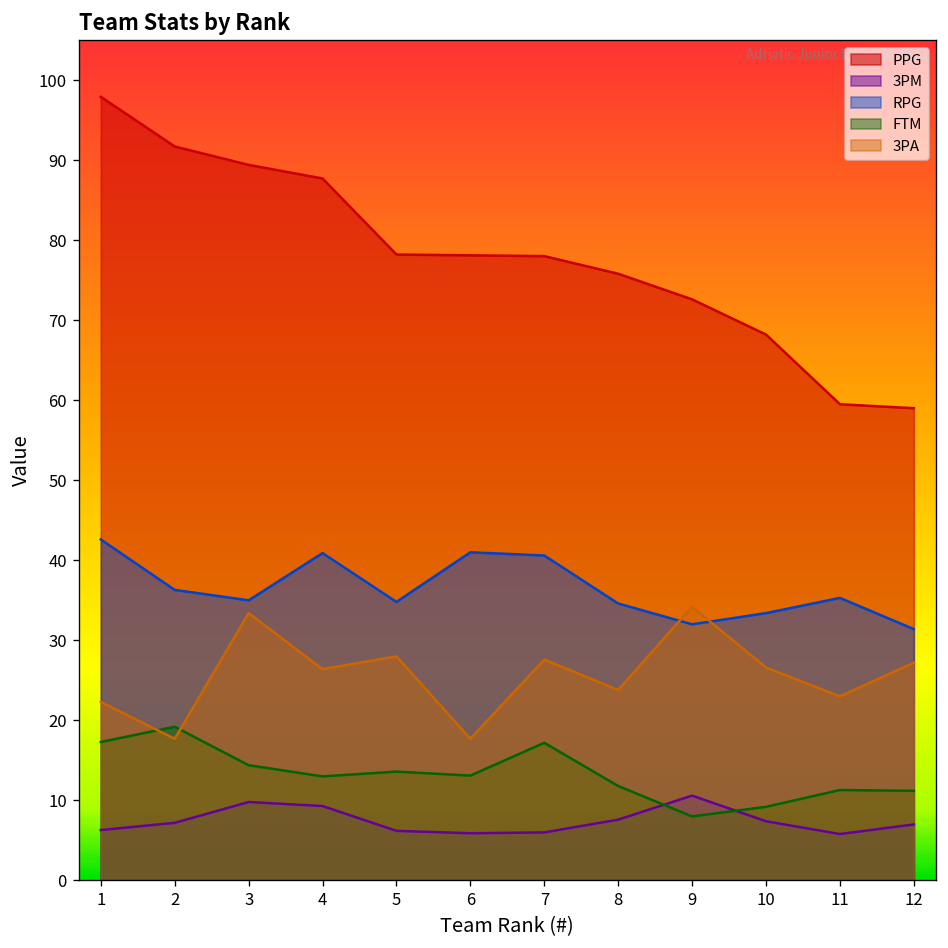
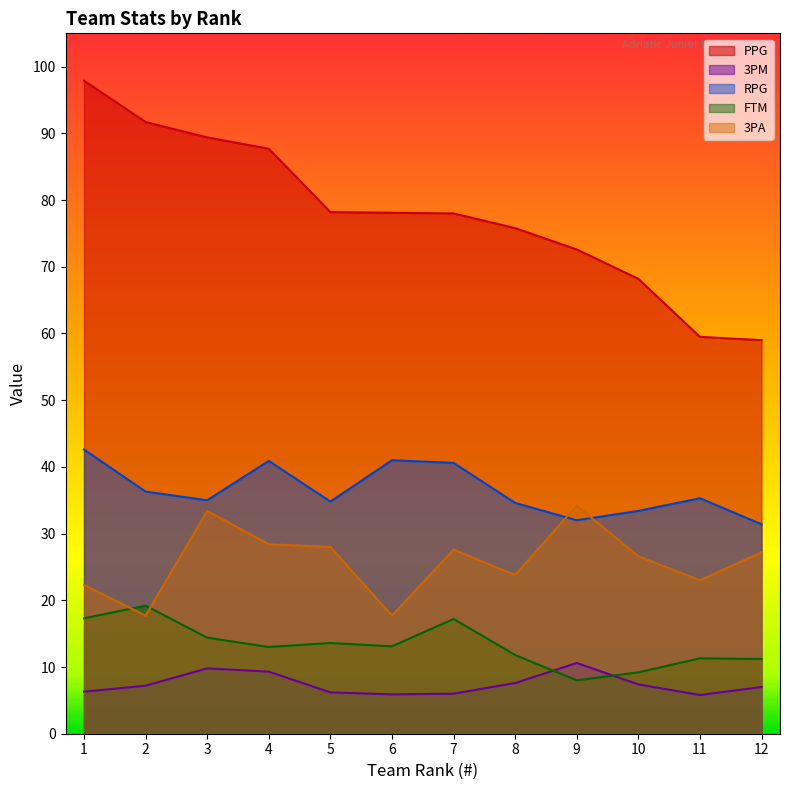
  {
    "PPG": {
      "1": 98,
      "2": 92,
      "3": 89,
      "4": 88,
      "5": 78,
      "6": 78,
      "7": 78,
      "8": 76,
      "9": 73,
      "10": 68,
      "11": 60,
      "12": 59
    },
    "3PM": {
      "1": 6,
      "2": 7,
      "3": 10,
      "4": 9,
      "5": 6,
      "6": 6,
      "7": 6,
      "8": 8,
      "9": 11,
      "10": 7,
      "11": 6,
      "12": 7
    },
    "RPG": {
      "1": 43,
      "2": 36,
      "3": 35,
      "4": 41,
      "5": 35,
      "6": 41,
      "7": 41,
      "8": 35,
      "9": 32,
      "10": 33,
      "11": 35,
      "12": 31
    },
    "FTM": {
      "1": 17,
      "2": 19,
      "3": 14,
      "4": 13,
      "5": 14,
      "6": 13,
      "7": 17,
      "8": 12,
      "9": 8,
      "10": 9,
      "11": 11,
      "12": 11
    },
    "3PA": {
      "1": 22,
      "2": 18,
      "3": 33,
-     "4": 26,
+     "4": 28,
      "5": 28,
      "6": 18,
      "7": 28,
      "8": 24,
      "9": 34,
      "10": 27,
      "11": 23,
      "12": 27
    }
  }
